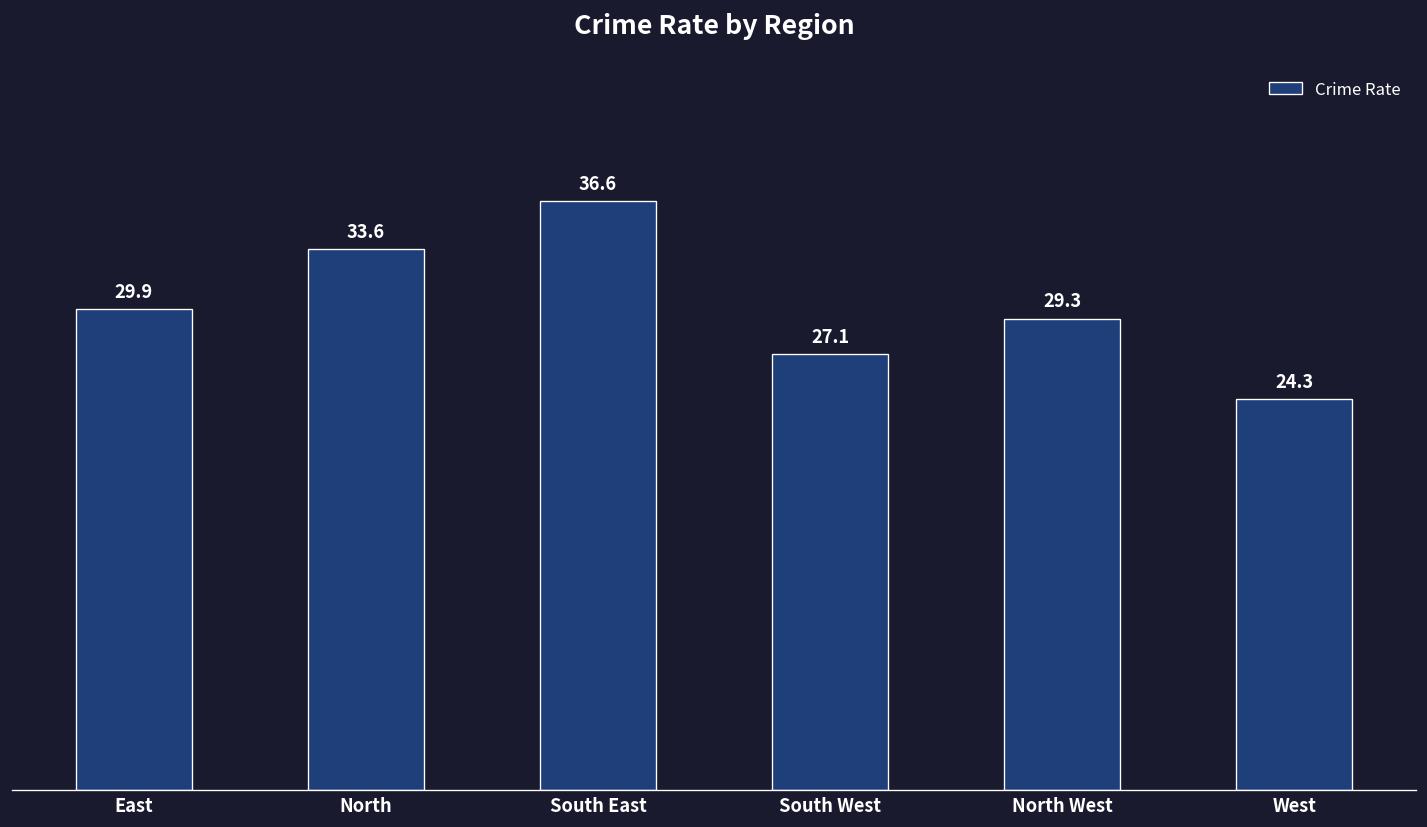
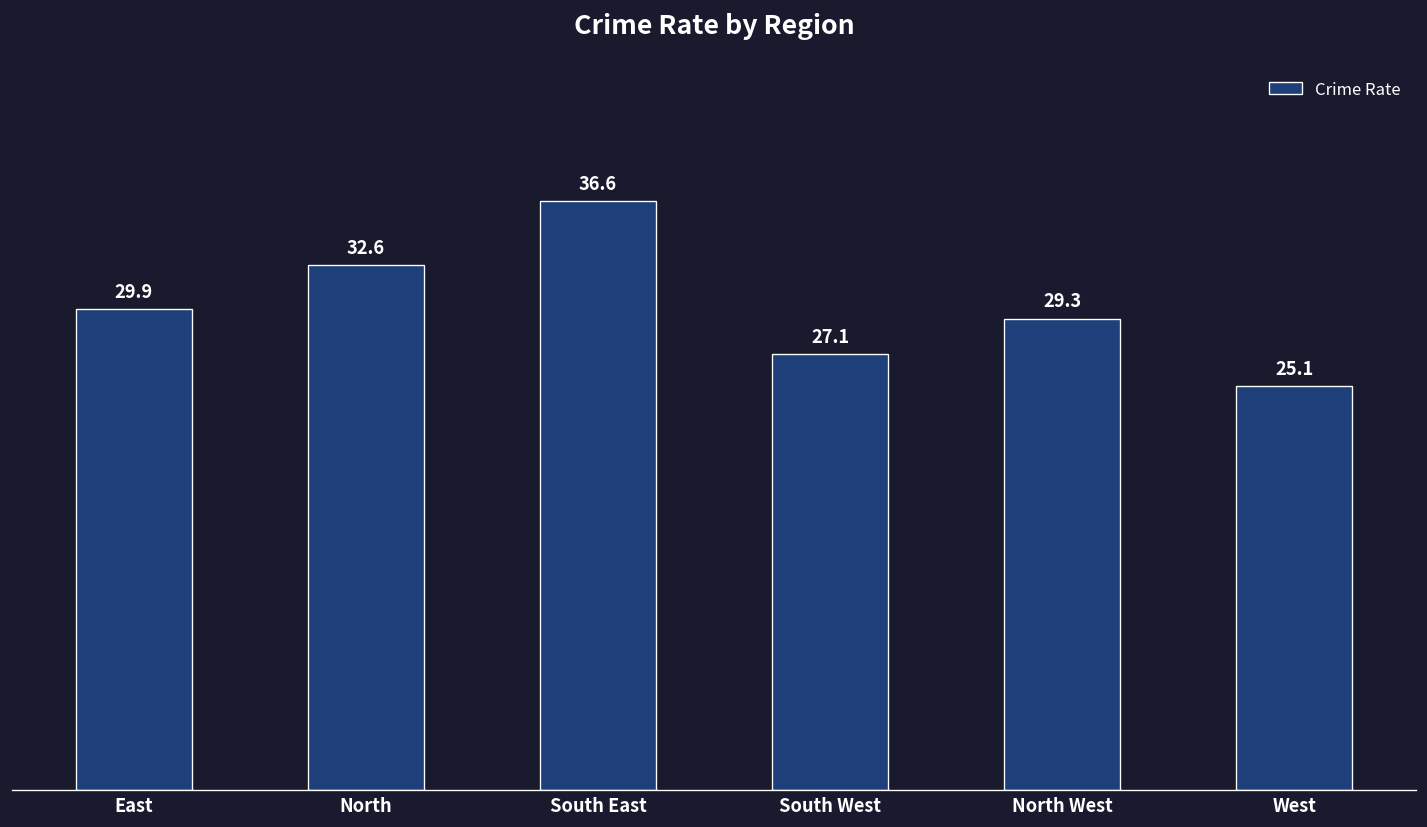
  {
    "East": 29.9,
-   "North": 33.6,
+   "North": 32.6,
    "South East": 36.6,
    "South West": 27.1,
    "North West": 29.3,
-   "West": 24.3
+   "West": 25.1
  }
